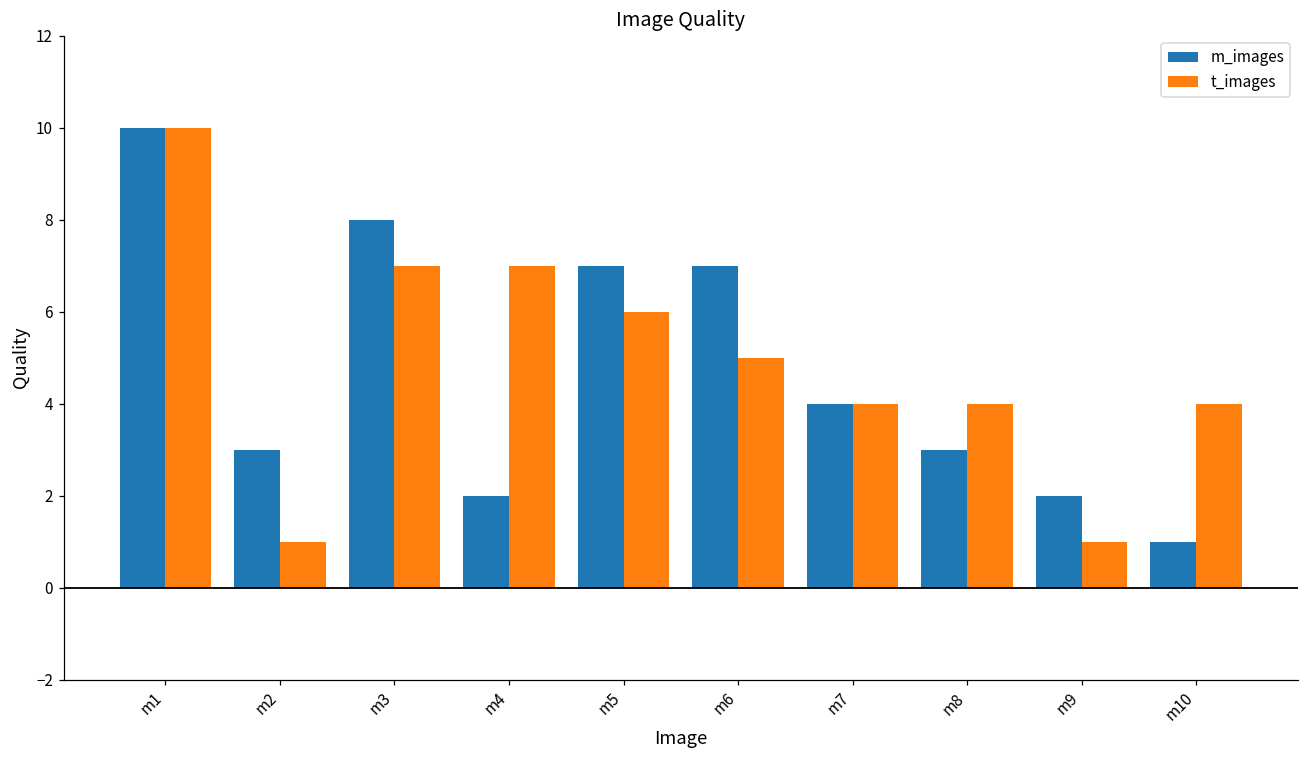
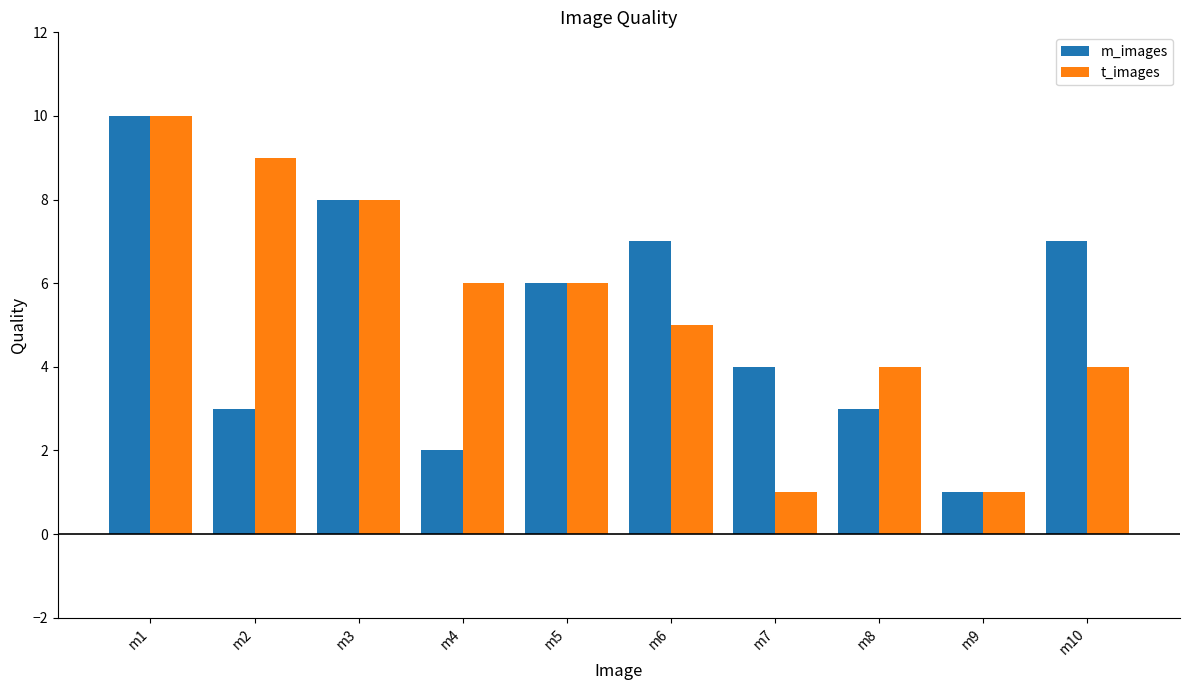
  {
    "m_images": {
      "m1": 10,
      "m2": 3,
      "m3": 8,
      "m4": 2,
-     "m5": 7,
+     "m5": 6,
      "m6": 7,
      "m7": 4,
      "m8": 3,
-     "m9": 2,
-     "m10": 1
+     "m9": 1,
+     "m10": 7
    },
    "t_images": {
      "m1": 10,
-     "m2": 1,
-     "m3": 7,
-     "m4": 7,
+     "m2": 9,
+     "m3": 8,
+     "m4": 6,
      "m5": 6,
      "m6": 5,
-     "m7": 4,
+     "m7": 1,
      "m8": 4,
      "m9": 1,
      "m10": 4
    }
  }
